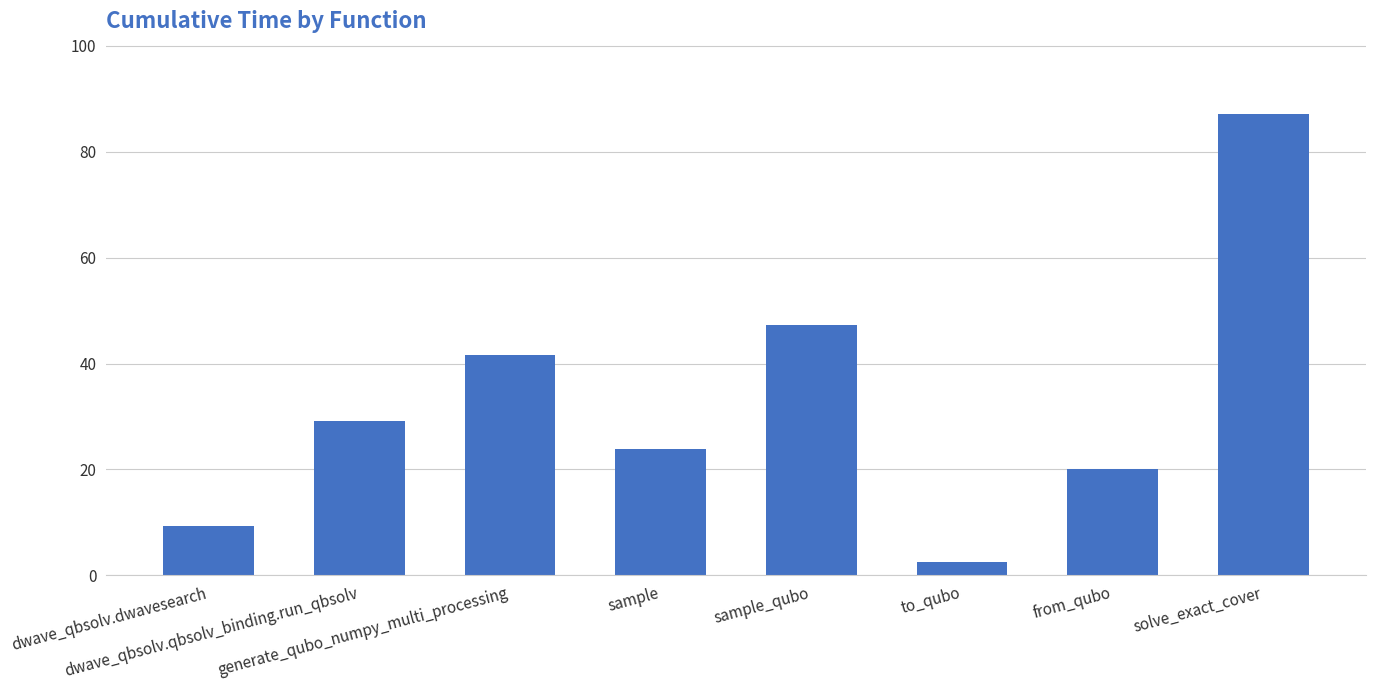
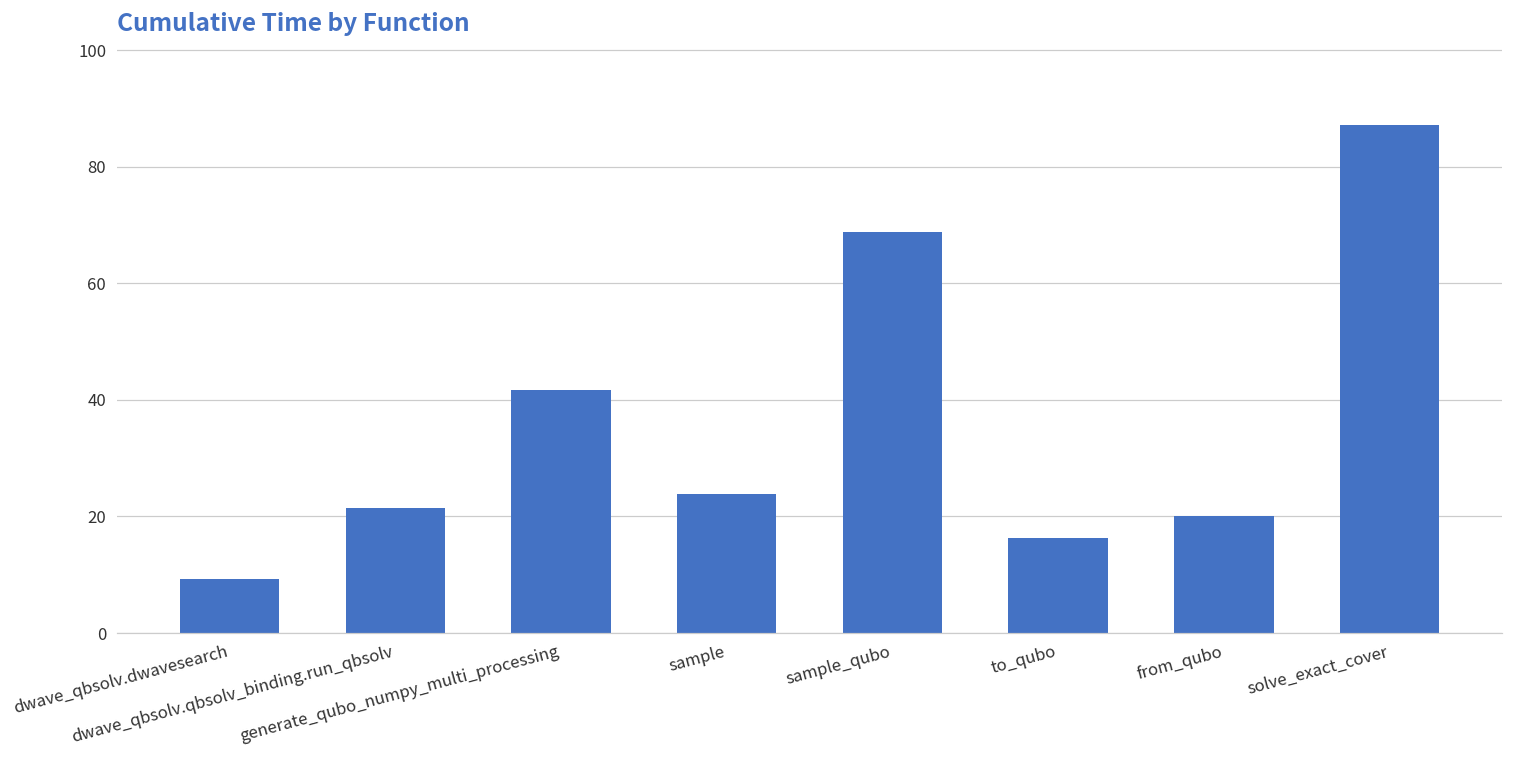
  {
    "dwave_qbsolv.dwavesearch": 9,
-   "dwave_qbsolv.qbsolv_binding.run_qbsolv": 29,
+   "dwave_qbsolv.qbsolv_binding.run_qbsolv": 21,
    "generate_qubo_numpy_multi_processing": 42,
    "sample": 24,
-   "sample_qubo": 47,
-   "to_qubo": 2,
+   "sample_qubo": 69,
+   "to_qubo": 16,
    "from_qubo": 20,
    "solve_exact_cover": 87
  }
